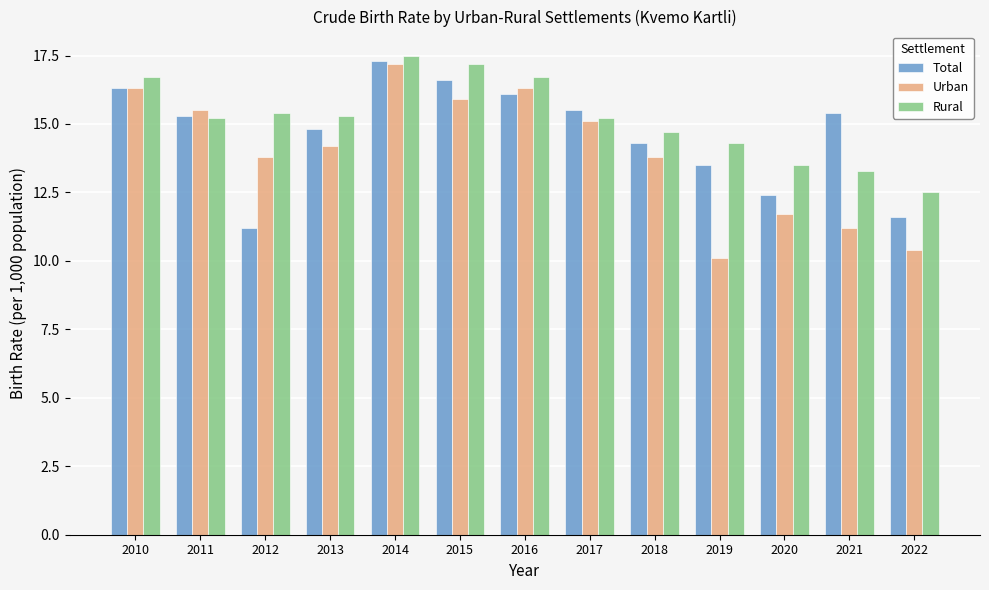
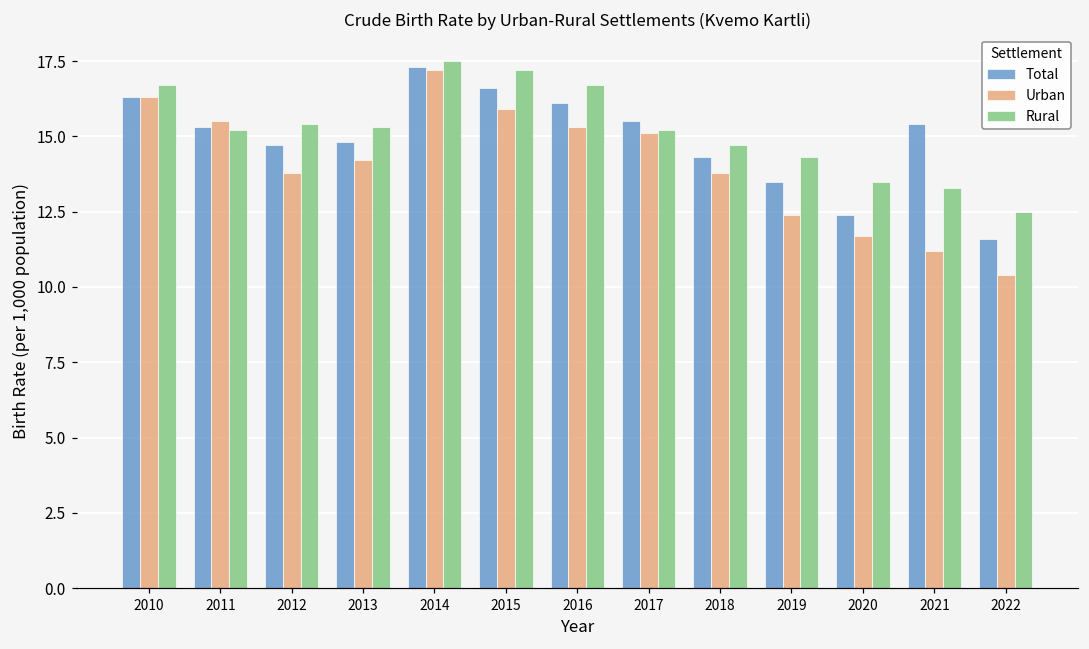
  {
    "Total": {
      "2010": 16.3,
      "2011": 15.3,
-     "2012": 11.2,
+     "2012": 14.7,
      "2013": 14.8,
      "2014": 17.3,
      "2015": 16.6,
      "2016": 16.1,
      "2017": 15.5,
      "2018": 14.3,
      "2019": 13.5,
      "2020": 12.4,
      "2021": 15.4,
      "2022": 11.6
    },
    "Urban": {
      "2010": 16.3,
      "2011": 15.5,
      "2012": 13.8,
      "2013": 14.2,
      "2014": 17.2,
      "2015": 15.9,
-     "2016": 16.3,
+     "2016": 15.3,
      "2017": 15.1,
      "2018": 13.8,
-     "2019": 10.1,
+     "2019": 12.4,
      "2020": 11.7,
      "2021": 11.2,
      "2022": 10.4
    },
    "Rural": {
      "2010": 16.7,
      "2011": 15.2,
      "2012": 15.4,
      "2013": 15.3,
      "2014": 17.5,
      "2015": 17.2,
      "2016": 16.7,
      "2017": 15.2,
      "2018": 14.7,
      "2019": 14.3,
      "2020": 13.5,
      "2021": 13.3,
      "2022": 12.5
    }
  }
